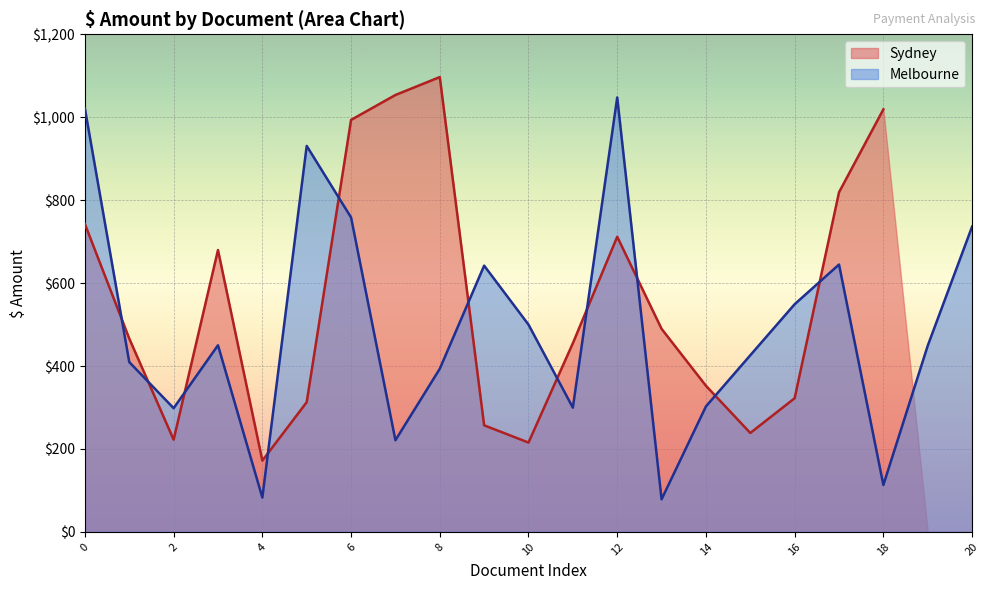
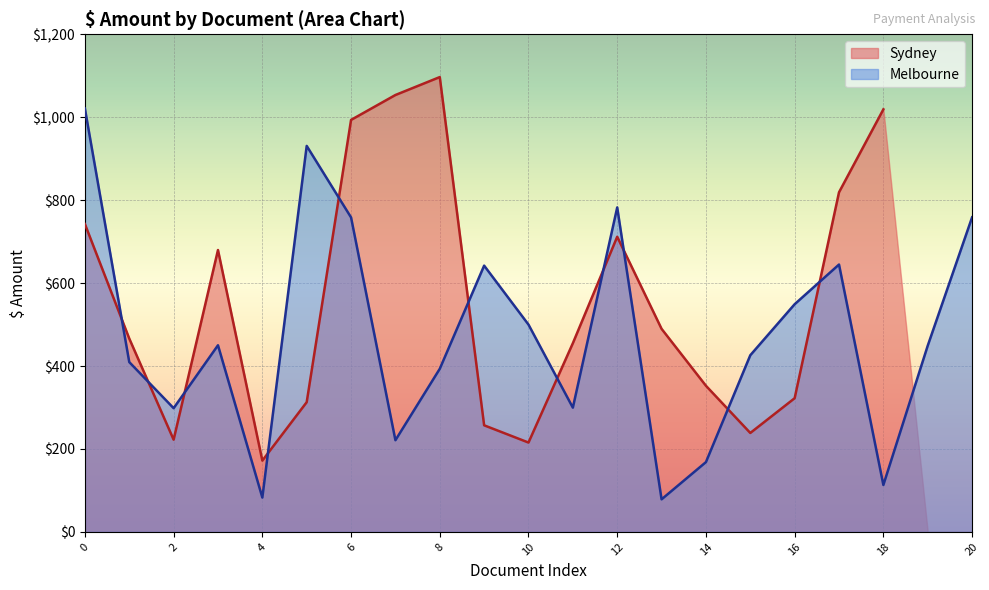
  {
    "Sydney": {
      "20": "$0"
    },
    "Melbourne": {
      "0": "$1,020",
      "2": "$300",
      "4": "$80",
      "6": "$760",
      "8": "$390",
      "10": "$500",
-     "12": "$1,050",
-     "14": "$300",
+     "12": "$780",
+     "14": "$170",
      "16": "$550",
      "18": "$110",
-     "20": "$740"
+     "20": "$760"
    }
  }
